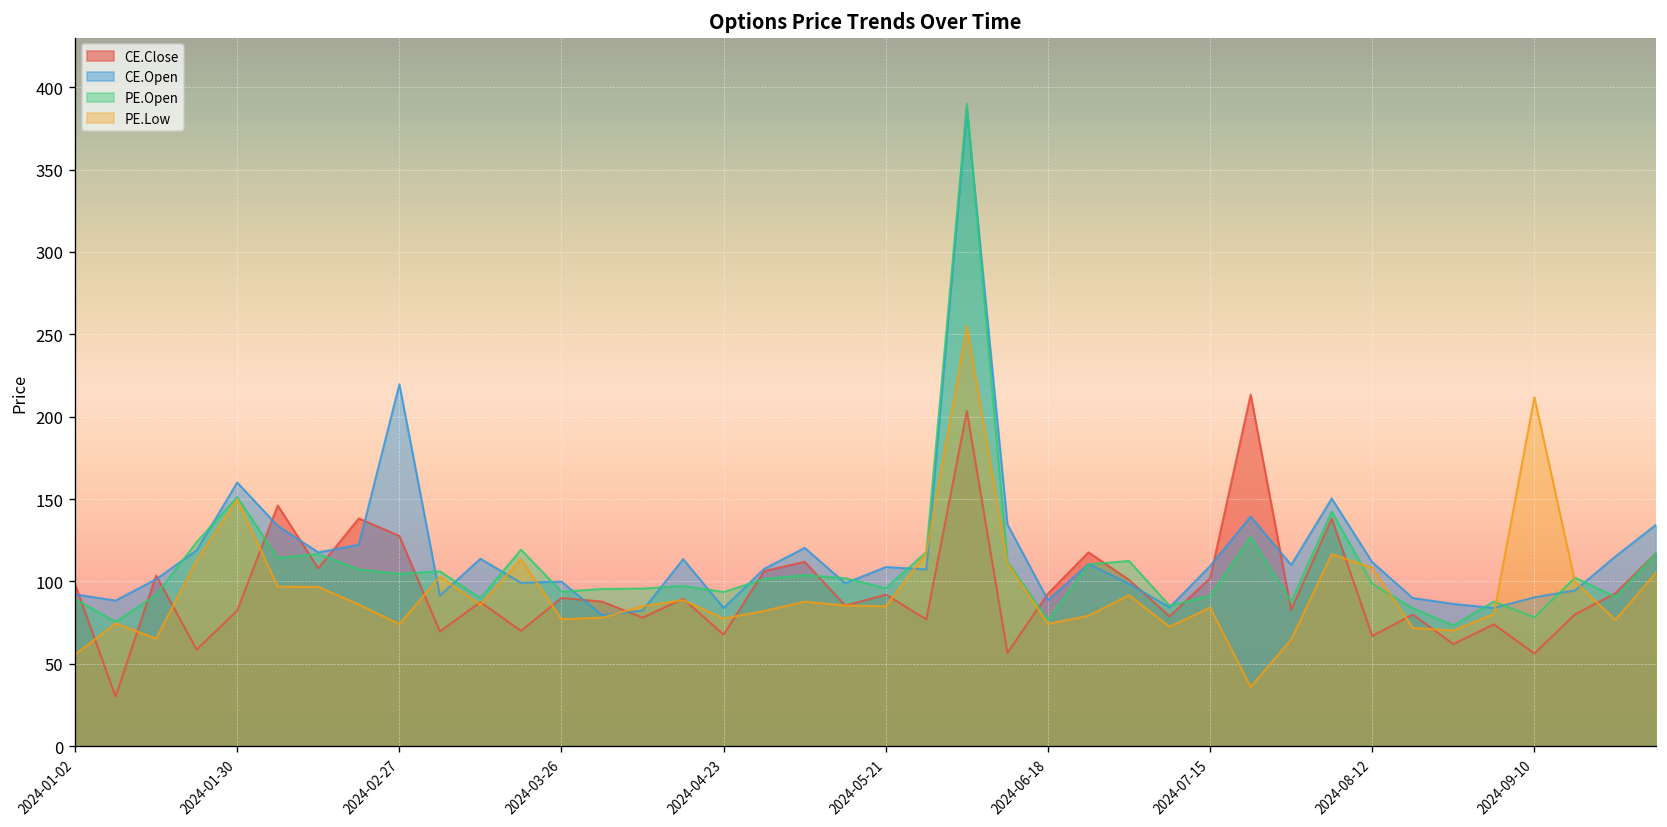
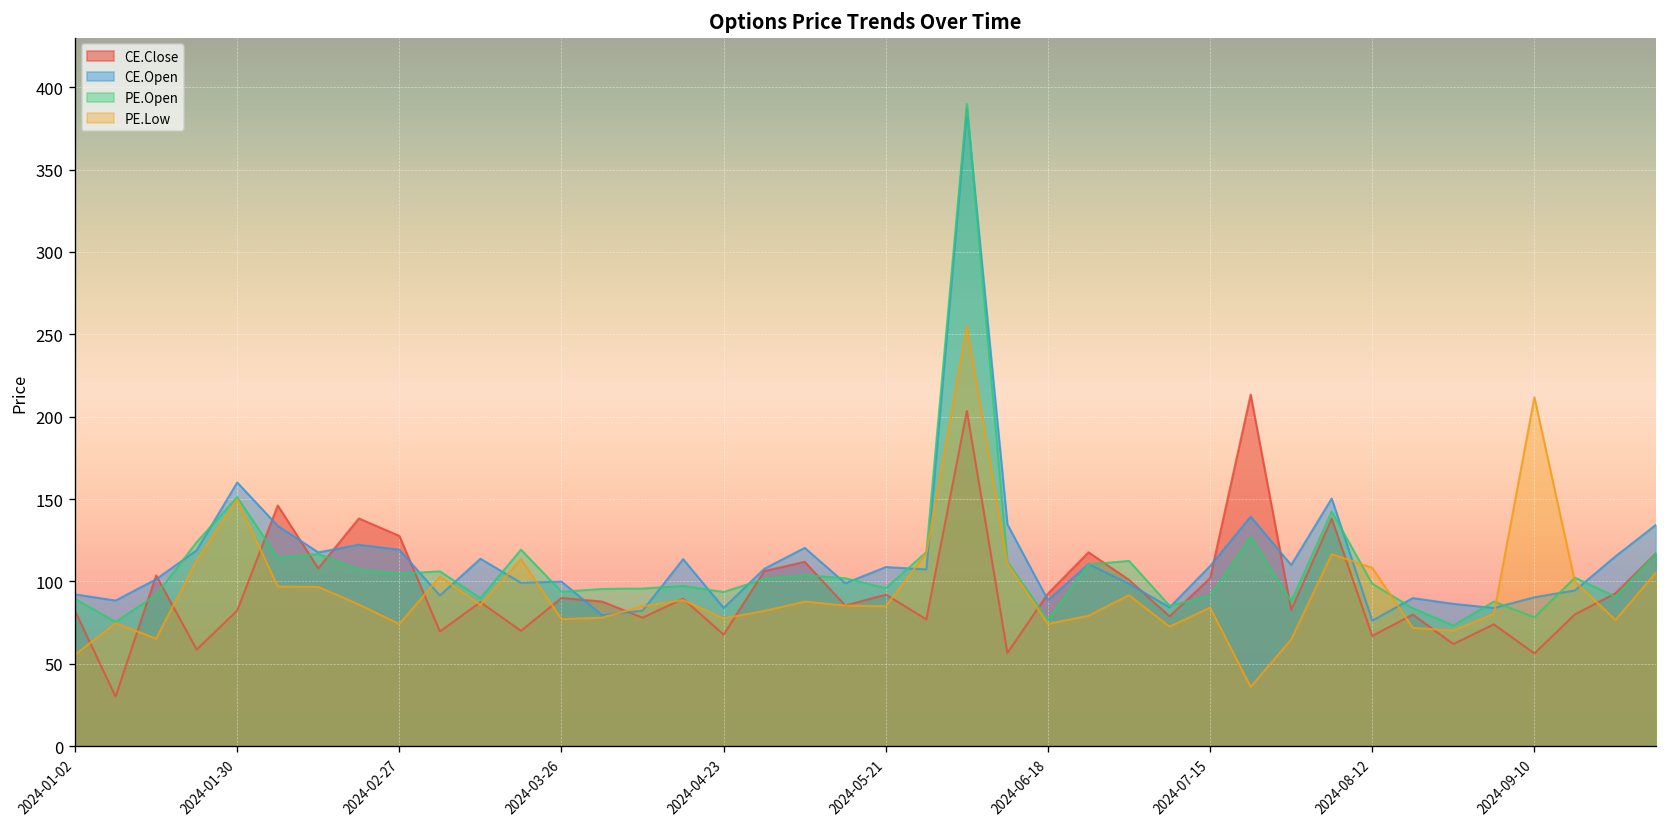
  {
    "CE.Close": {
-     "2024-01-02": 98,
+     "2024-01-02": 82,
      "2024-01-30": 82,
      "2024-02-27": 128,
      "2024-03-26": 90,
      "2024-04-23": 68,
      "2024-05-21": 92,
      "2024-06-18": 93,
      "2024-07-15": 102,
      "2024-08-12": 67,
      "2024-09-10": 56
    },
    "CE.Open": {
      "2024-01-02": 92,
      "2024-01-30": 160,
-     "2024-02-27": 220,
+     "2024-02-27": 119,
      "2024-03-26": 100,
      "2024-04-23": 84,
      "2024-05-21": 109,
      "2024-06-18": 89,
      "2024-07-15": 109,
-     "2024-08-12": 112,
+     "2024-08-12": 76,
      "2024-09-10": 90
    },
    "PE.Open": {
      "2024-01-02": 89,
      "2024-02-27": 105,
      "2024-03-26": 94,
      "2024-04-23": 94,
      "2024-05-21": 96,
      "2024-06-18": 77,
      "2024-07-15": 91,
      "2024-08-12": 99,
      "2024-09-10": 78
    },
    "PE.Low": {
      "2024-01-02": 56,
      "2024-02-27": 74,
      "2024-03-26": 77,
      "2024-04-23": 78,
      "2024-05-21": 85,
      "2024-06-18": 74,
      "2024-07-15": 84,
      "2024-08-12": 108,
      "2024-09-10": 212
    }
  }
